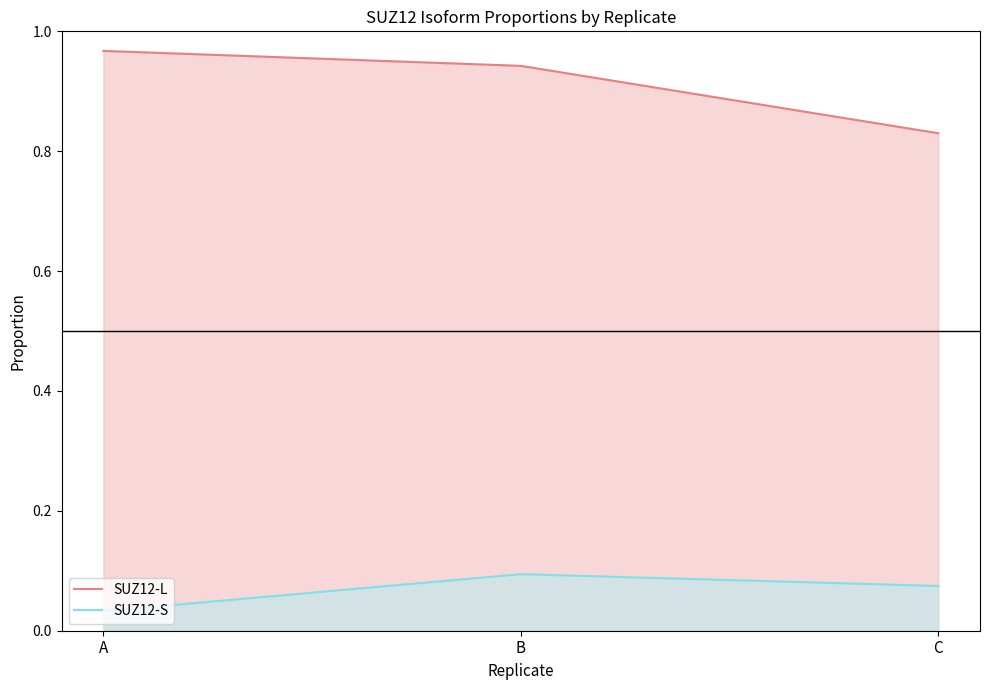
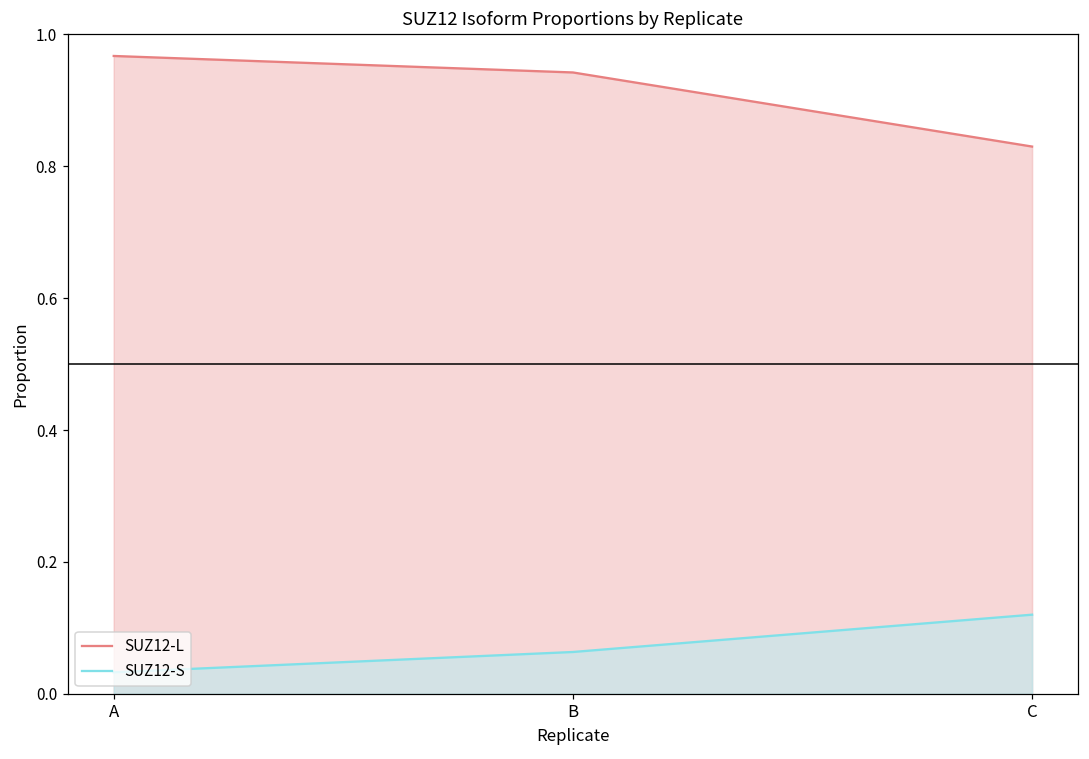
  {
    "SUZ12-L": {
      "A": 0.97,
      "B": 0.94,
      "C": 0.83
    },
    "SUZ12-S": {
-     "B": 0.09,
-     "C": 0.07
+     "B": 0.06,
+     "C": 0.12
    }
  }
